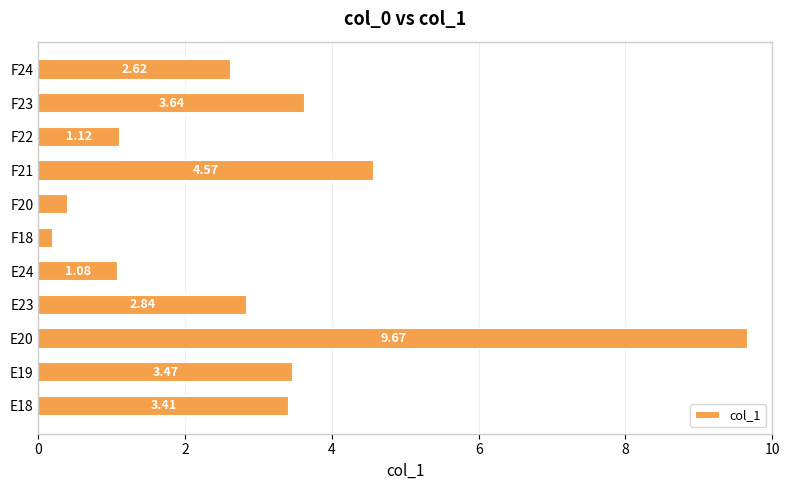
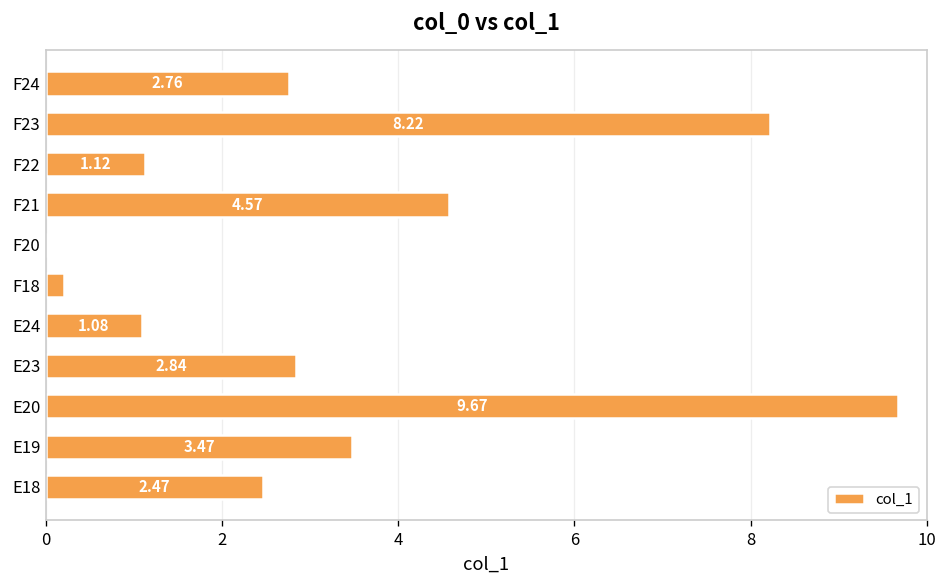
  {
-   "F24": 2.62,
-   "F23": 3.64,
+   "F24": 2.76,
+   "F23": 8.22,
    "F22": 1.12,
    "F21": 4.57,
-   "F20": 0.4,
+   "F20": 0.0,
    "E24": 1.08,
    "E23": 2.84,
    "E20": 9.67,
    "E19": 3.47,
-   "E18": 3.41
+   "E18": 2.47
  }
